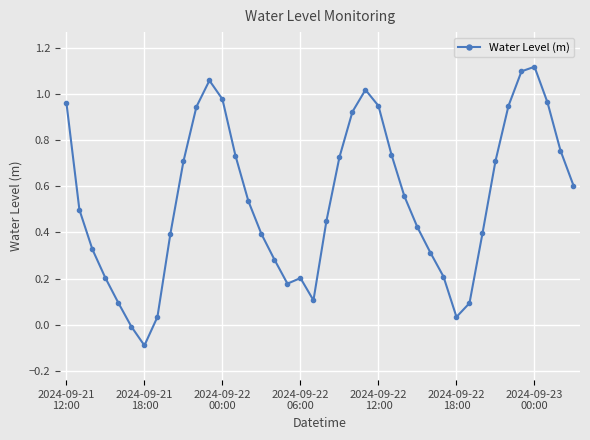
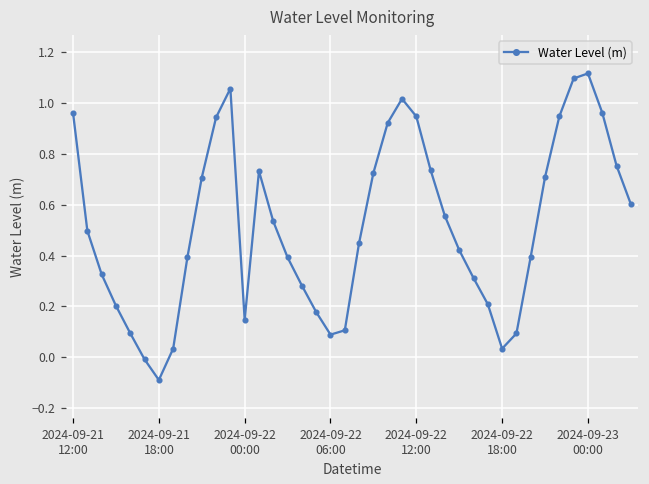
  {
    "2024-09-21 12:00": 0.96,
    "2024-09-21 18:00": -0.09,
-   "2024-09-22 00:00": 0.98,
-   "2024-09-22 06:00": 0.20,
+   "2024-09-22 00:00": 0.15,
+   "2024-09-22 06:00": 0.09,
    "2024-09-22 12:00": 0.95,
    "2024-09-22 18:00": 0.03,
    "2024-09-23 00:00": 1.12
  }
